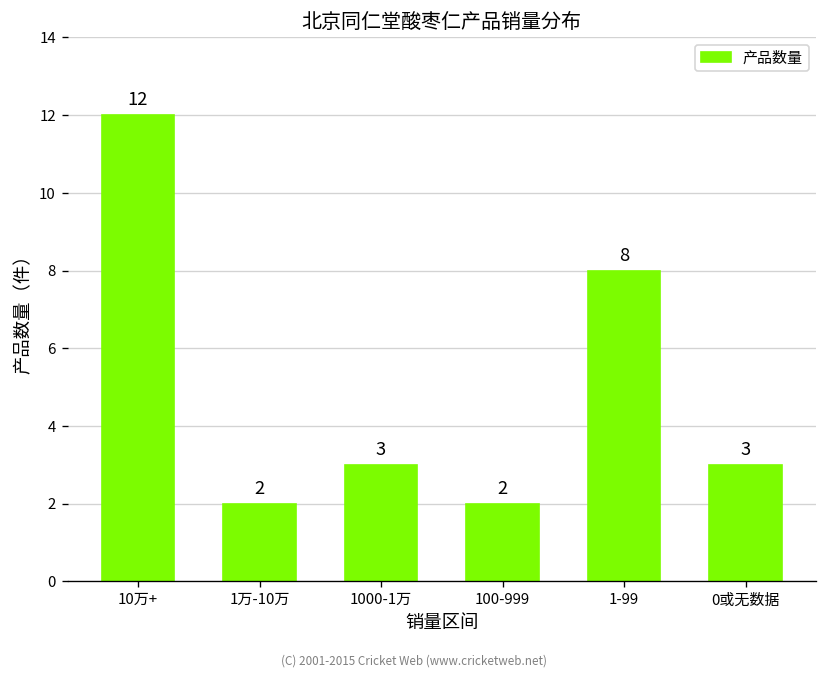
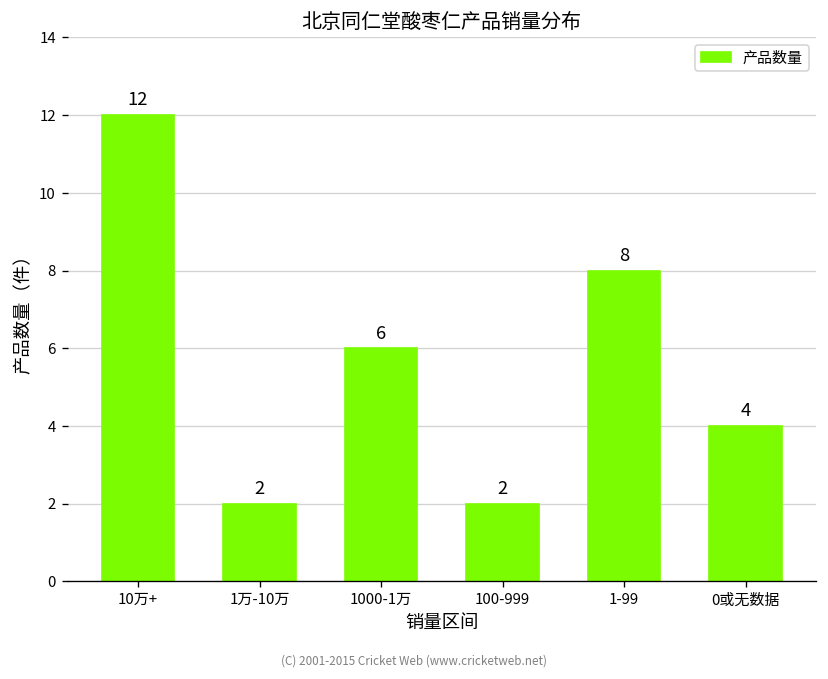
  {
    "10万+": 12,
    "1万-10万": 2,
-   "1000-1万": 3,
+   "1000-1万": 6,
    "100-999": 2,
    "1-99": 8,
-   "0或无数据": 3
+   "0或无数据": 4
  }
